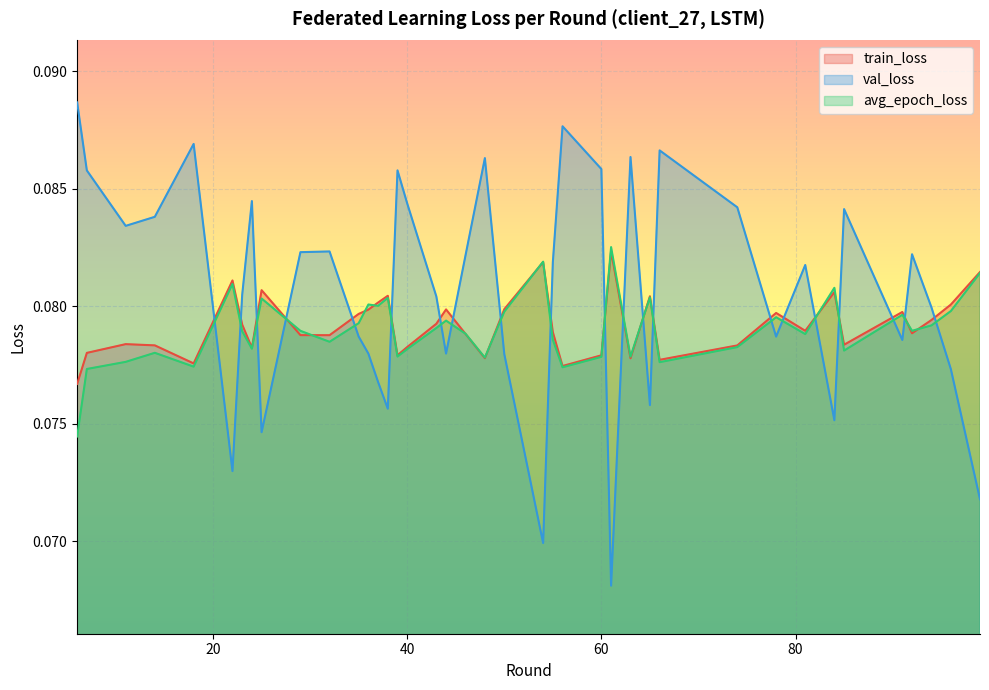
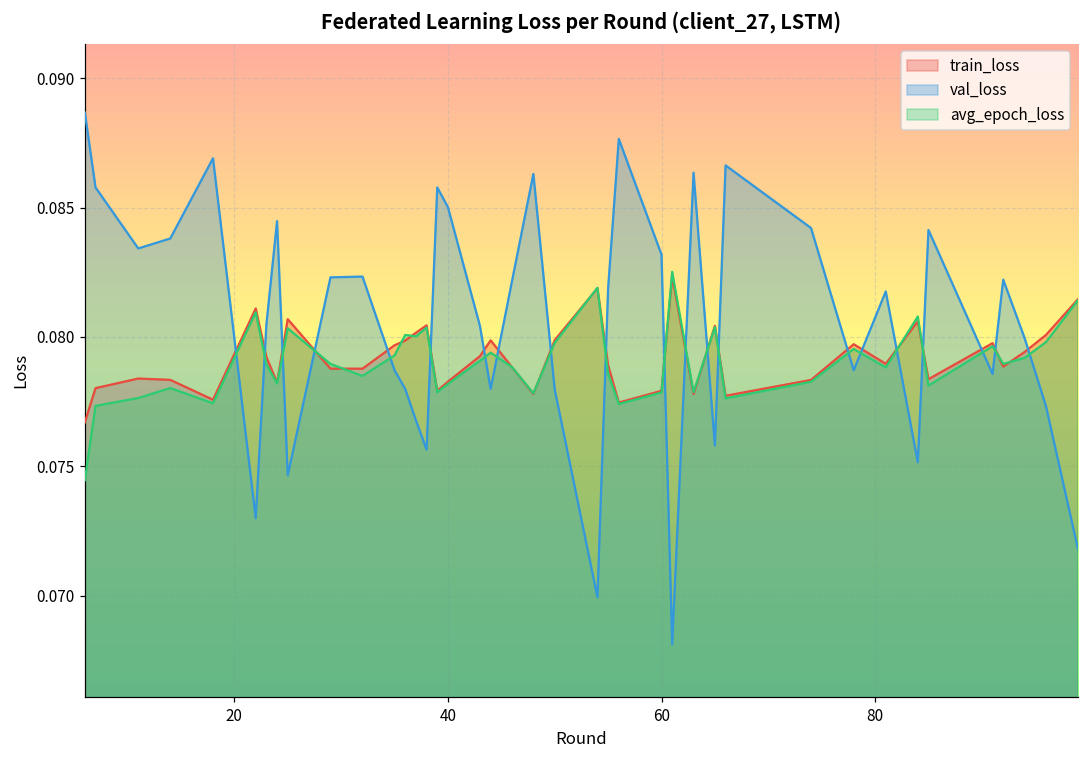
  {
    "val_loss": {
-     "40": 0.0844,
-     "60": 0.0858
+     "40": 0.0850,
+     "60": 0.0832
    }
  }
